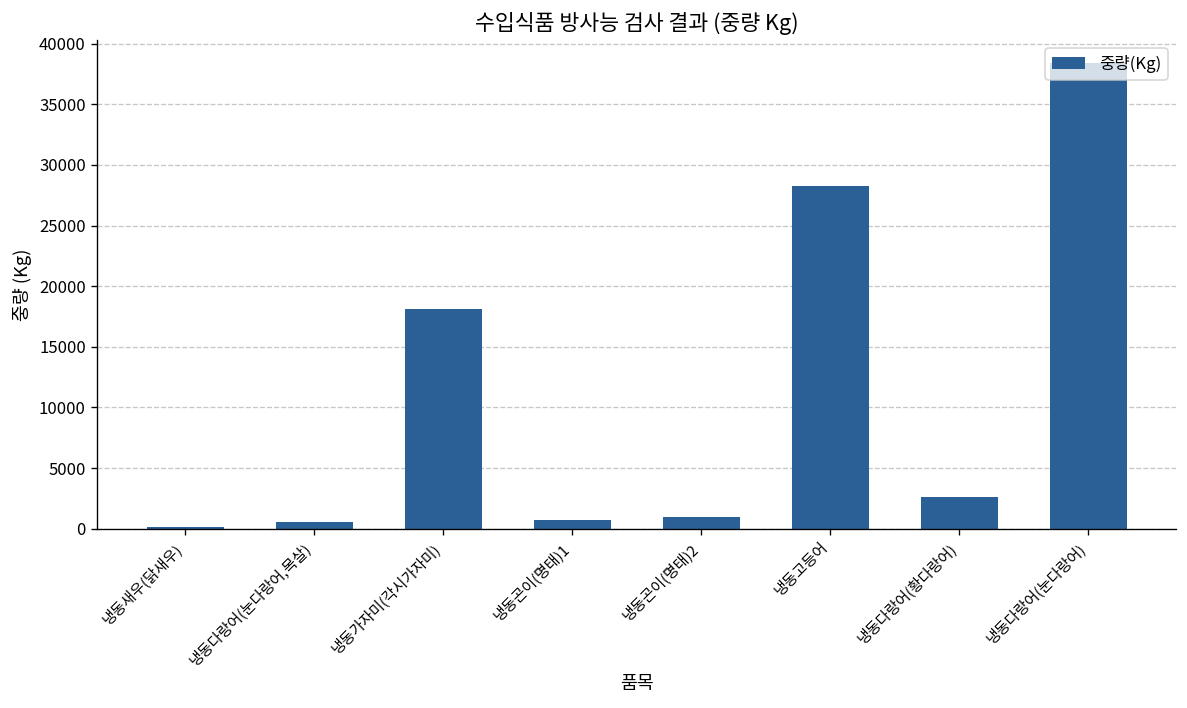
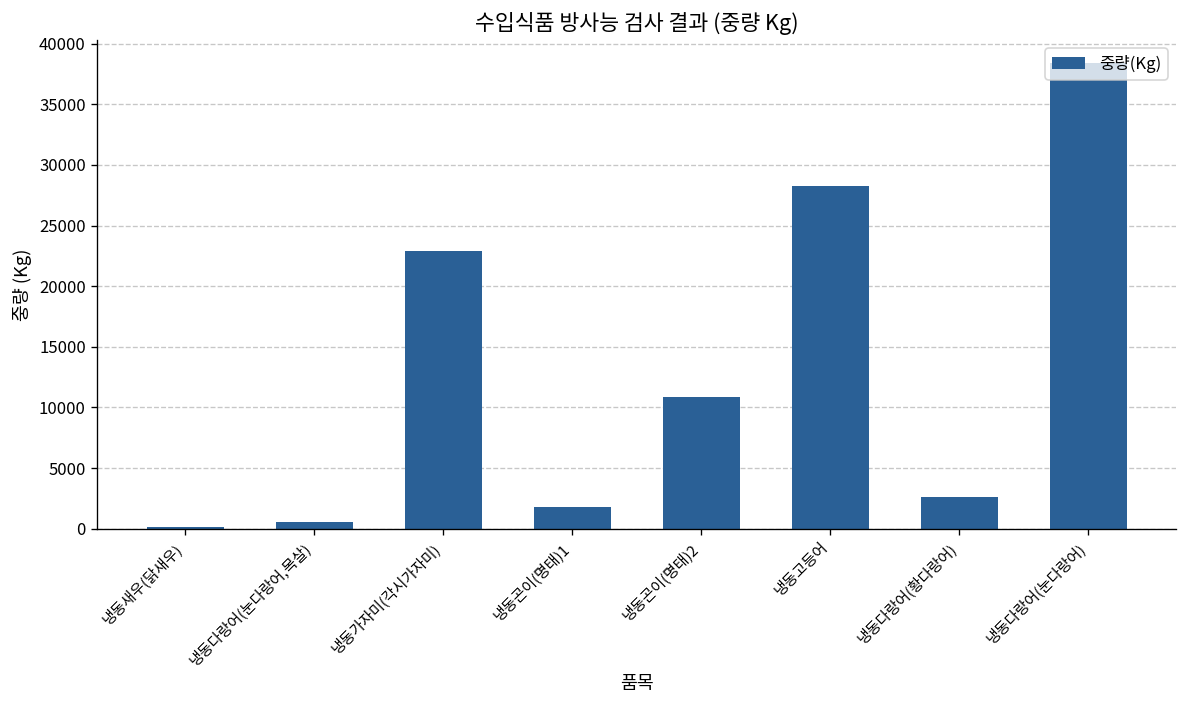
  {
    "냉동다랑어(눈다랑어,목살)": 600,
-   "냉동가자미(각시가자미)": 18100,
-   "냉동곤이(명태)1": 700,
-   "냉동곤이(명태)2": 1000,
+   "냉동가자미(각시가자미)": 22900,
+   "냉동곤이(명태)1": 1800,
+   "냉동곤이(명태)2": 10900,
    "냉동고등어": 28300,
    "냉동다랑어(황다랑어)": 2700
  }
